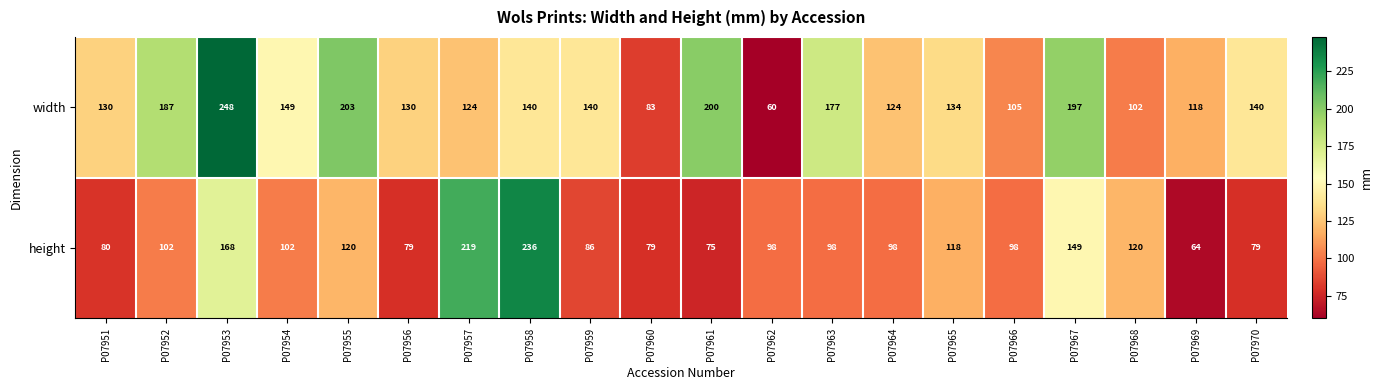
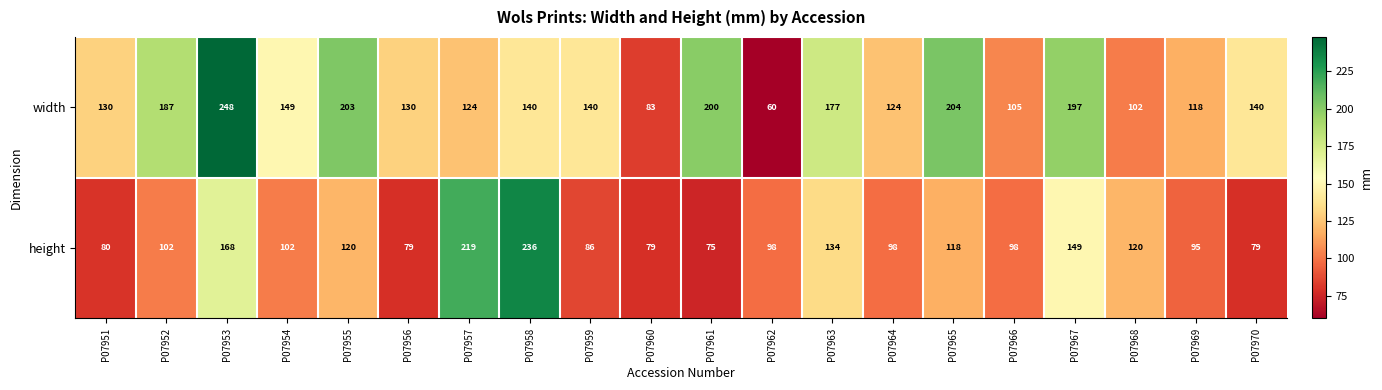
  {
    "width": {
      "P07951": 130,
      "P07952": 187,
      "P07953": 248,
      "P07954": 149,
      "P07955": 203,
      "P07956": 130,
      "P07957": 124,
      "P07958": 140,
      "P07959": 140,
      "P07960": 83,
      "P07961": 200,
      "P07962": 60,
      "P07963": 177,
      "P07964": 124,
-     "P07965": 134,
+     "P07965": 204,
      "P07966": 105,
      "P07967": 197,
      "P07968": 102,
      "P07969": 118,
      "P07970": 140
    },
    "height": {
      "P07951": 80,
      "P07952": 102,
      "P07953": 168,
      "P07954": 102,
      "P07955": 120,
      "P07956": 79,
      "P07957": 219,
      "P07958": 236,
      "P07959": 86,
      "P07960": 79,
      "P07961": 75,
      "P07962": 98,
-     "P07963": 98,
+     "P07963": 134,
      "P07964": 98,
      "P07965": 118,
      "P07966": 98,
      "P07967": 149,
      "P07968": 120,
-     "P07969": 64,
+     "P07969": 95,
      "P07970": 79
    }
  }
